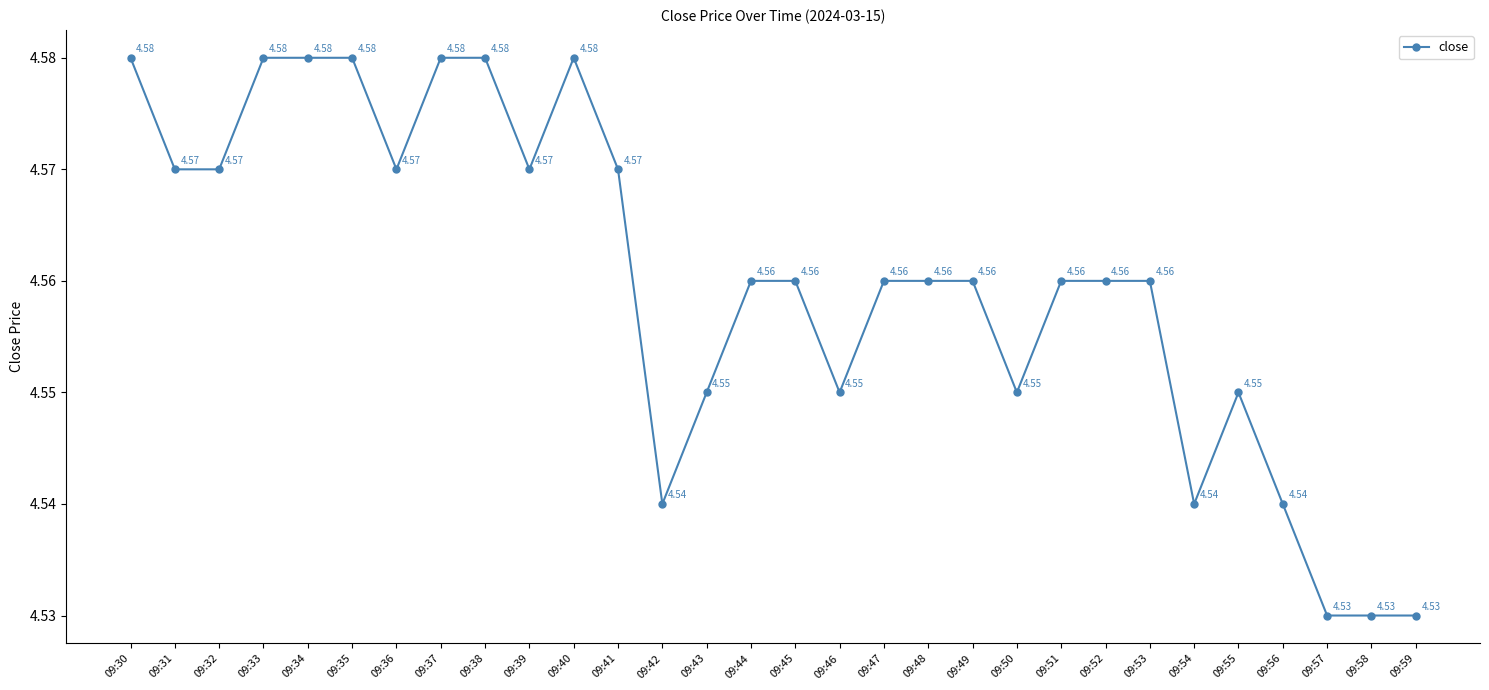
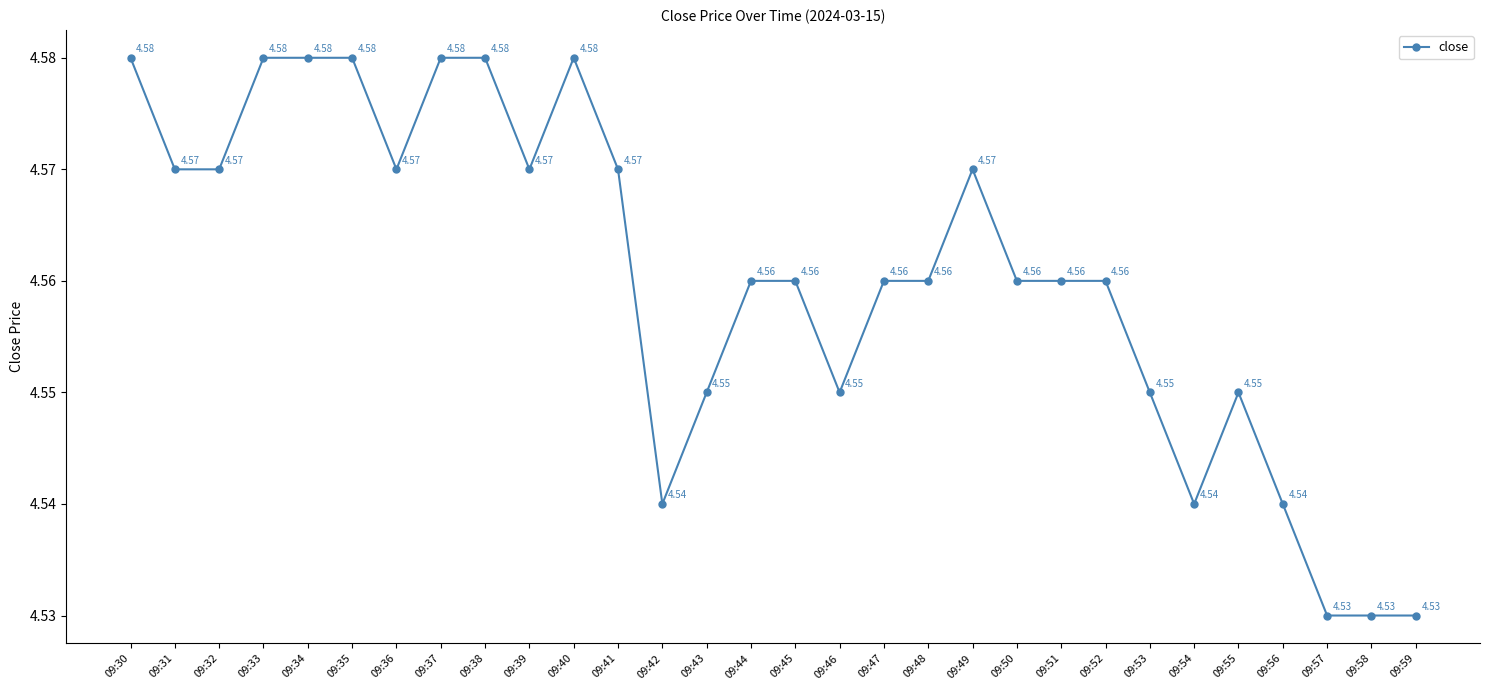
  {
    "09:30": 4.58,
    "09:31": 4.57,
    "09:32": 4.57,
    "09:33": 4.58,
    "09:34": 4.58,
    "09:35": 4.58,
    "09:36": 4.57,
    "09:37": 4.58,
    "09:38": 4.58,
    "09:39": 4.57,
    "09:40": 4.58,
    "09:41": 4.57,
    "09:42": 4.54,
    "09:43": 4.55,
    "09:44": 4.56,
    "09:45": 4.56,
    "09:46": 4.55,
    "09:47": 4.56,
    "09:48": 4.56,
-   "09:49": 4.56,
-   "09:50": 4.55,
+   "09:49": 4.57,
+   "09:50": 4.56,
    "09:51": 4.56,
    "09:52": 4.56,
-   "09:53": 4.56,
+   "09:53": 4.55,
    "09:54": 4.54,
    "09:55": 4.55,
    "09:56": 4.54,
    "09:57": 4.53,
    "09:58": 4.53,
    "09:59": 4.53
  }
